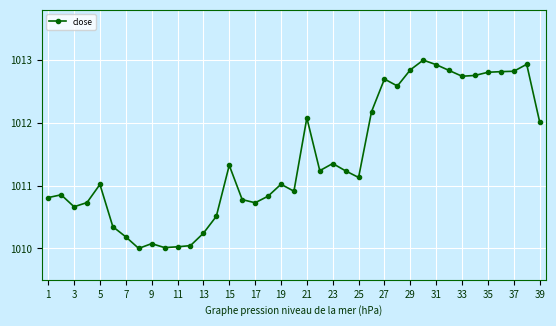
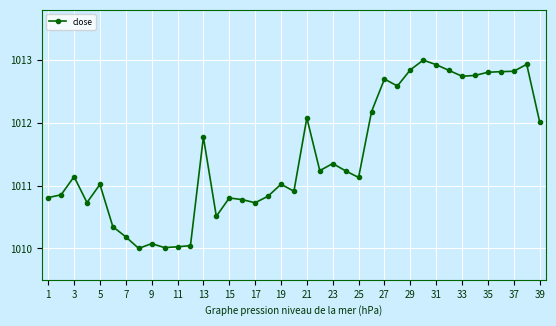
  {
    "1": 1010.8,
-   "3": 1010.7,
+   "3": 1011.1,
    "5": 1011.0,
    "7": 1010.2,
    "9": 1010.1,
    "11": 1010.0,
-   "13": 1010.2,
-   "15": 1011.3,
+   "13": 1011.8,
+   "15": 1010.8,
    "17": 1010.7,
    "19": 1011.0,
    "21": 1012.1,
    "23": 1011.4,
    "25": 1011.1,
    "27": 1012.7,
    "29": 1012.8,
    "31": 1012.9,
    "33": 1012.7,
    "35": 1012.8,
    "37": 1012.8,
    "39": 1012.0
  }
